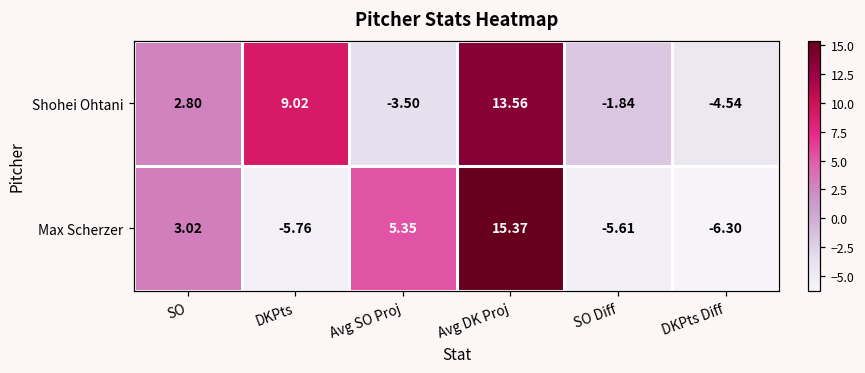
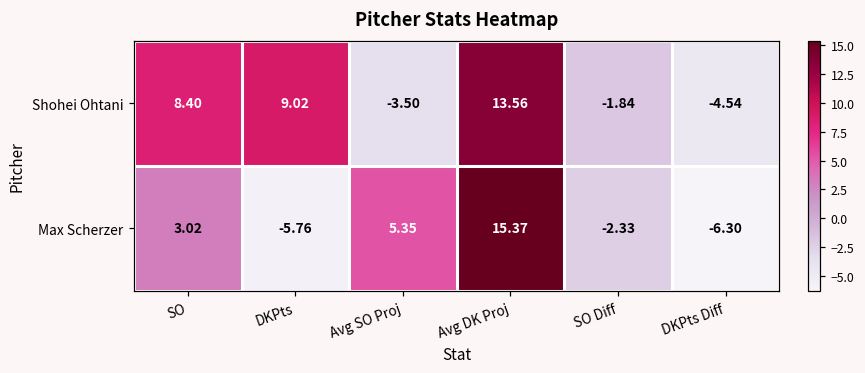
  {
    "Shohei Ohtani": {
-     "SO": 2.80,
+     "SO": 8.40,
      "DKPts": 9.02,
      "Avg SO Proj": -3.50,
      "Avg DK Proj": 13.56,
      "SO Diff": -1.84,
      "DKPts Diff": -4.54
    },
    "Max Scherzer": {
      "SO": 3.02,
      "DKPts": -5.76,
      "Avg SO Proj": 5.35,
      "Avg DK Proj": 15.37,
-     "SO Diff": -5.61,
+     "SO Diff": -2.33,
      "DKPts Diff": -6.30
    }
  }
